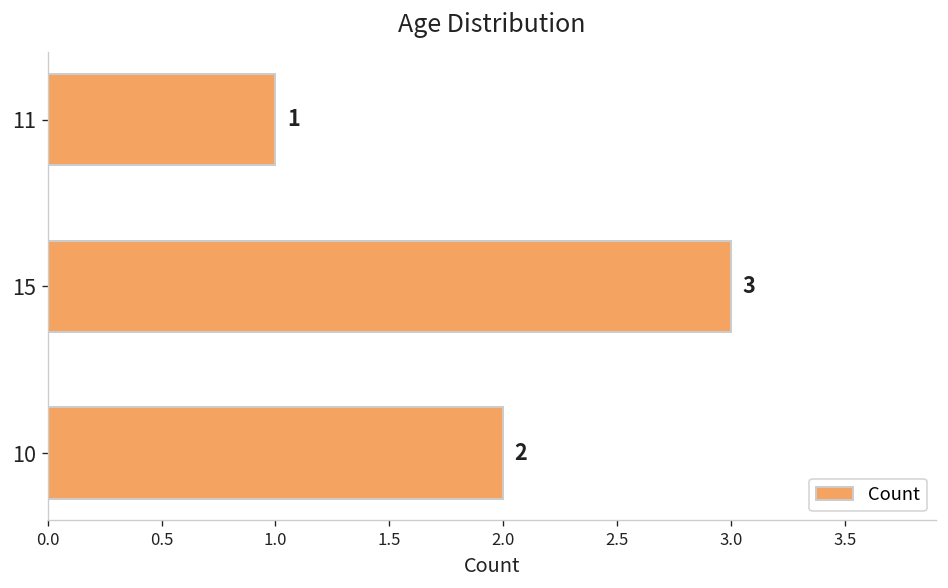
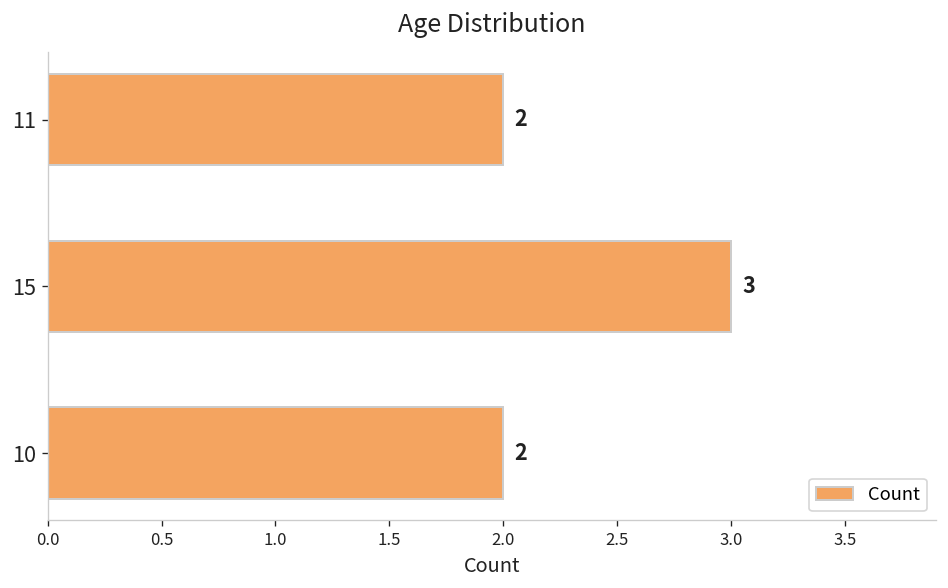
  {
-   "11": 1,
+   "11": 2,
    "15": 3,
    "10": 2
  }
